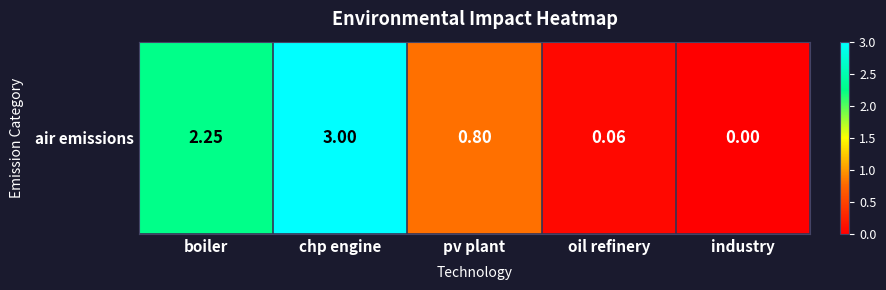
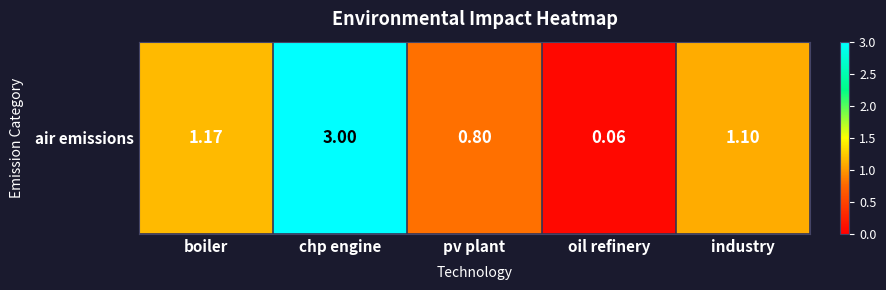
  {
    "air emissions": {
-     "boiler": 2.25,
+     "boiler": 1.17,
      "chp engine": 3.00,
      "pv plant": 0.80,
      "oil refinery": 0.06,
-     "industry": 0.00
+     "industry": 1.10
    }
  }
